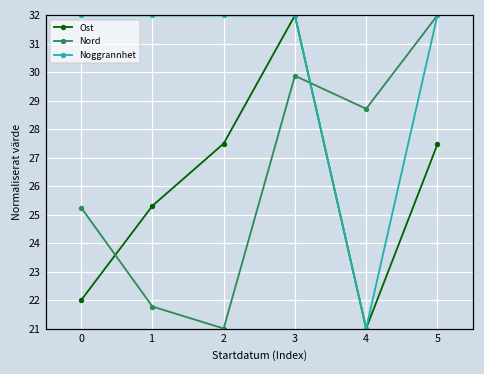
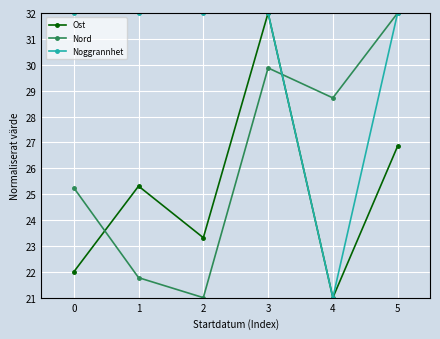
  {
    "Ost": {
      "0": 22.0,
      "1": 25.3,
-     "2": 27.5,
-     "5": 27.5
+     "2": 23.3,
+     "5": 26.9
    },
    "Nord": {
      "0": 25.2,
      "1": 21.8,
      "2": 21.0,
      "3": 29.9,
      "4": 28.7
    },
    "Noggrannhet": {
      "0": 32.0,
      "1": 32.0,
      "2": 32.0
    }
  }
